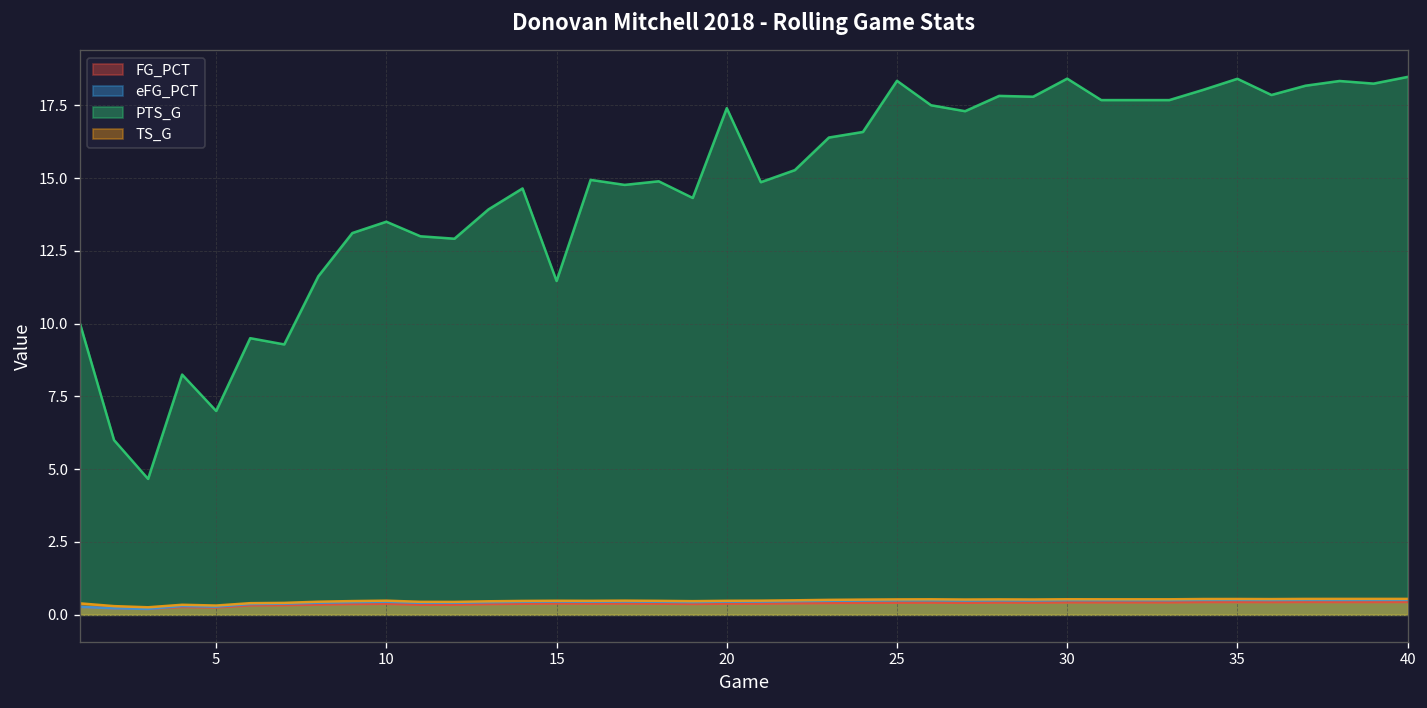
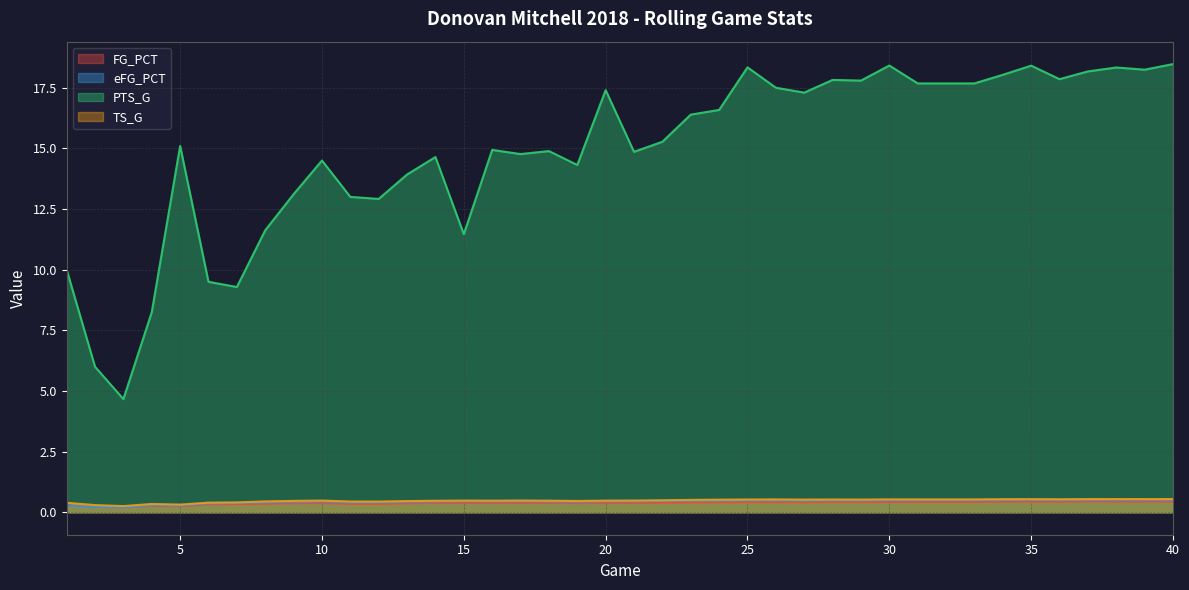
  {
    "PTS_G": {
-     "5": 7.0,
-     "10": 13.5,
+     "5": 15.1,
+     "10": 14.5,
      "15": 11.5,
      "20": 17.4,
      "25": 18.3,
      "30": 18.4,
      "35": 18.4,
      "40": 18.5
    }
  }
